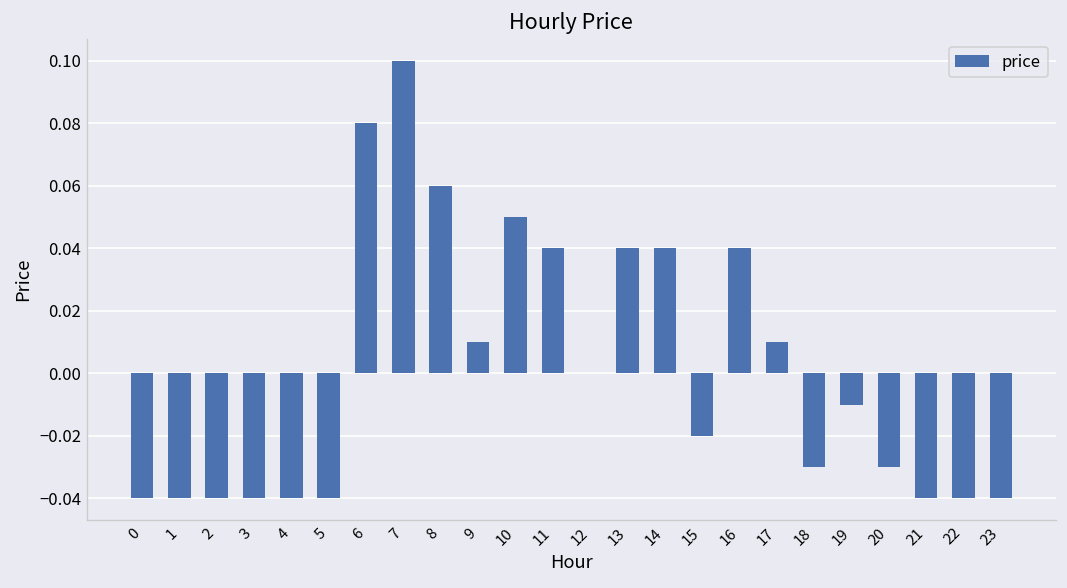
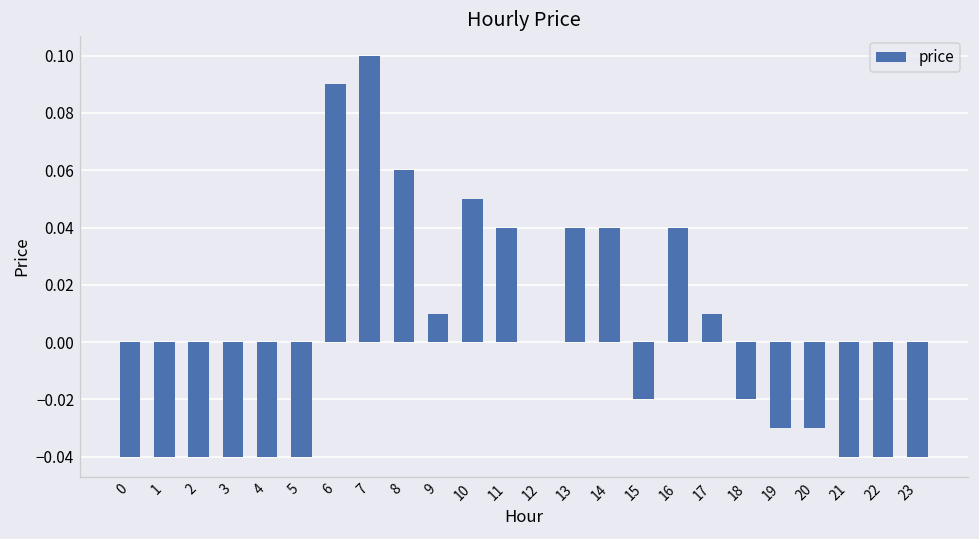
  {
    "0": -0.04,
    "1": -0.04,
    "2": -0.04,
    "3": -0.04,
    "4": -0.04,
    "5": -0.04,
-   "6": 0.08,
+   "6": 0.09,
    "7": 0.10,
    "8": 0.06,
    "9": 0.01,
    "10": 0.05,
    "11": 0.04,
    "12": 0.00,
    "13": 0.04,
    "14": 0.04,
    "15": -0.02,
    "16": 0.04,
    "17": 0.01,
-   "18": -0.03,
-   "19": -0.01,
+   "18": -0.02,
+   "19": -0.03,
    "20": -0.03,
    "21": -0.04,
    "22": -0.04,
    "23": -0.04
  }
